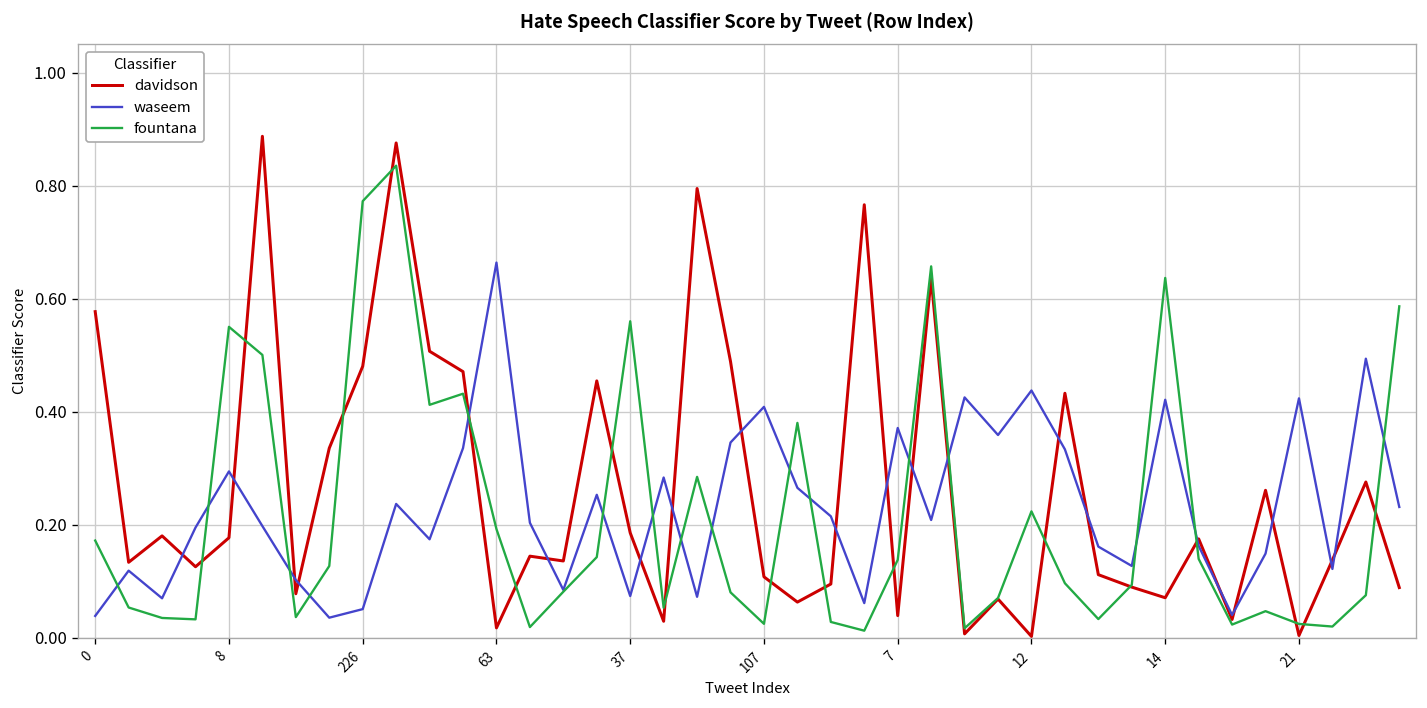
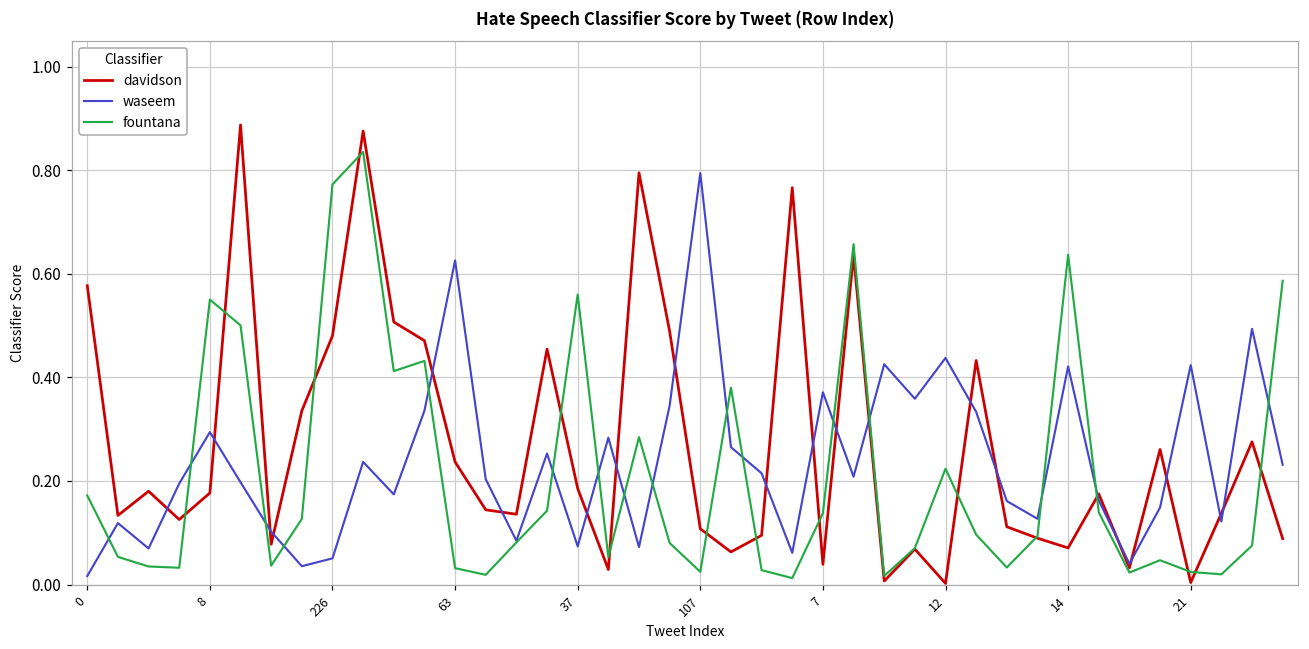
  {
    "davidson": {
      "0": 0.58,
      "8": 0.18,
      "226": 0.48,
-     "63": 0.02,
+     "63": 0.24,
      "107": 0.11,
      "12": 0.00
    },
    "waseem": {
-     "0": 0.04,
+     "0": 0.02,
      "8": 0.29,
      "226": 0.05,
-     "63": 0.66,
-     "107": 0.41,
+     "63": 0.63,
+     "107": 0.79,
      "12": 0.44
    },
    "fountana": {
      "0": 0.17,
      "8": 0.55,
      "226": 0.77,
-     "63": 0.19,
+     "63": 0.03,
      "107": 0.02,
      "12": 0.22
    }
  }
